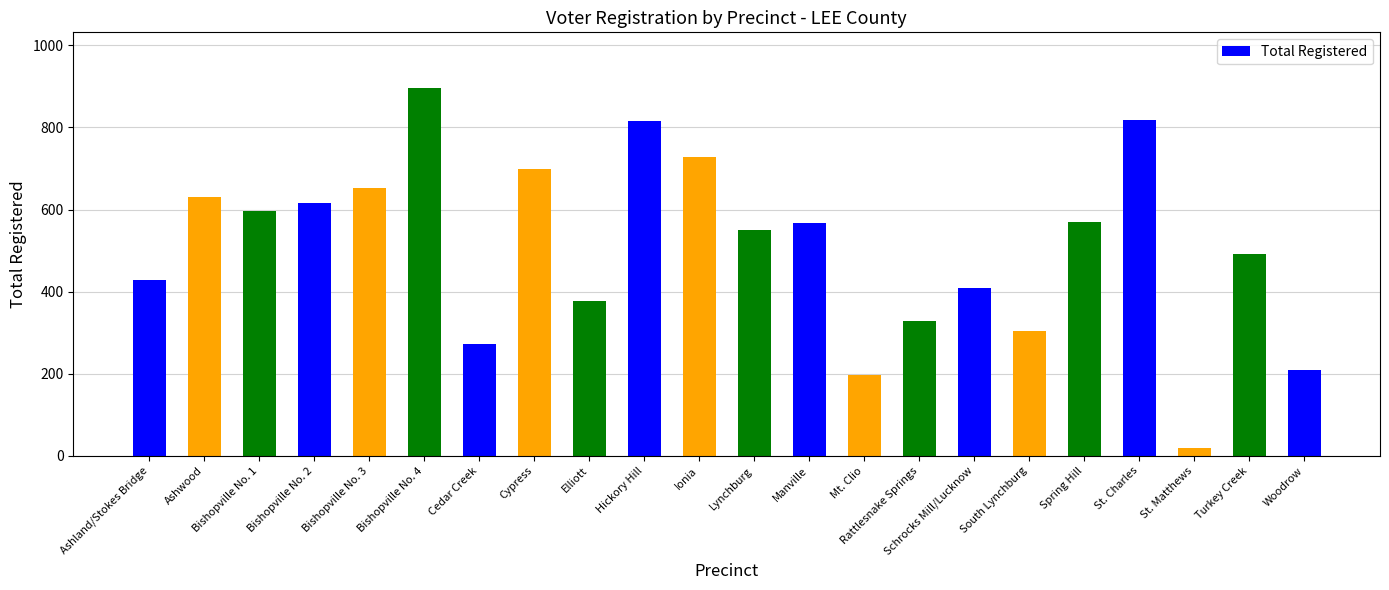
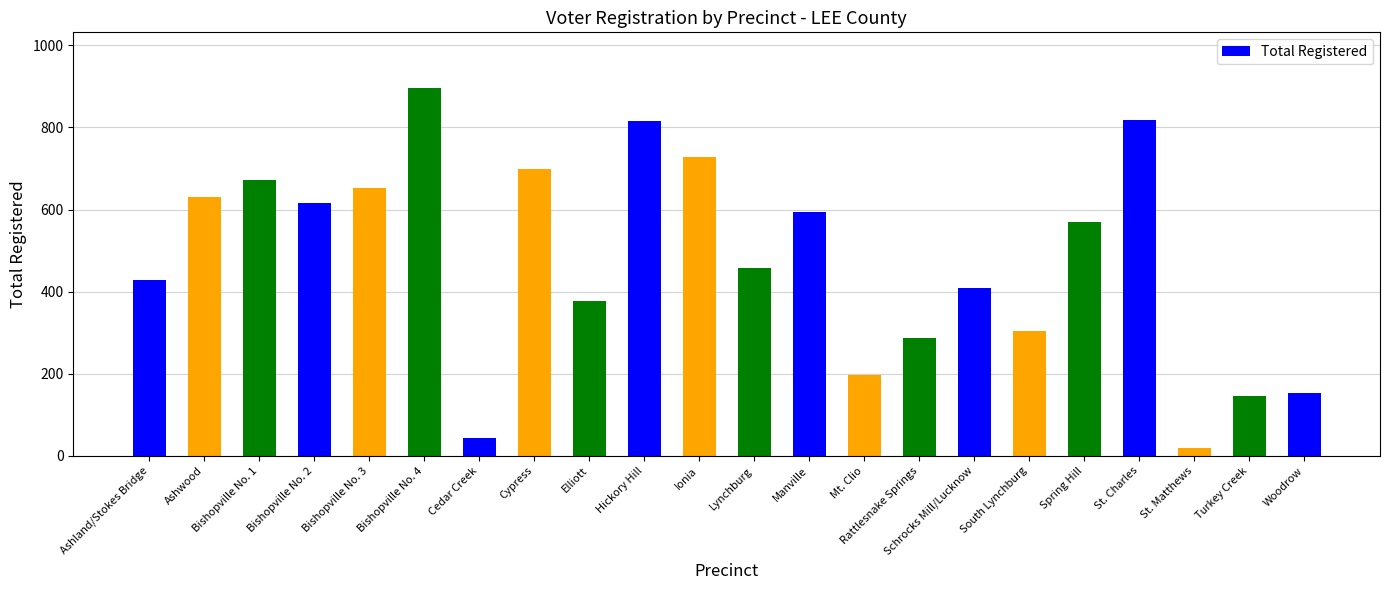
  {
    "Ashland/Stokes Bridge": 430,
    "Ashwood": 630,
-   "Bishopville No. 1": 600,
+   "Bishopville No. 1": 670,
    "Bishopville No. 2": 620,
    "Bishopville No. 3": 650,
    "Bishopville No. 4": 900,
-   "Cedar Creek": 270,
+   "Cedar Creek": 40,
    "Cypress": 700,
    "Elliott": 380,
    "Hickory Hill": 820,
    "Ionia": 730,
-   "Lynchburg": 550,
-   "Manville": 570,
+   "Lynchburg": 460,
+   "Manville": 590,
    "Mt. Clio": 200,
-   "Rattlesnake Springs": 330,
+   "Rattlesnake Springs": 290,
    "Schrocks Mill/Lucknow": 410,
    "South Lynchburg": 300,
    "Spring Hill": 570,
    "St. Charles": 820,
    "St. Matthews": 20,
-   "Turkey Creek": 490,
-   "Woodrow": 210
+   "Turkey Creek": 150,
+   "Woodrow": 150
  }
